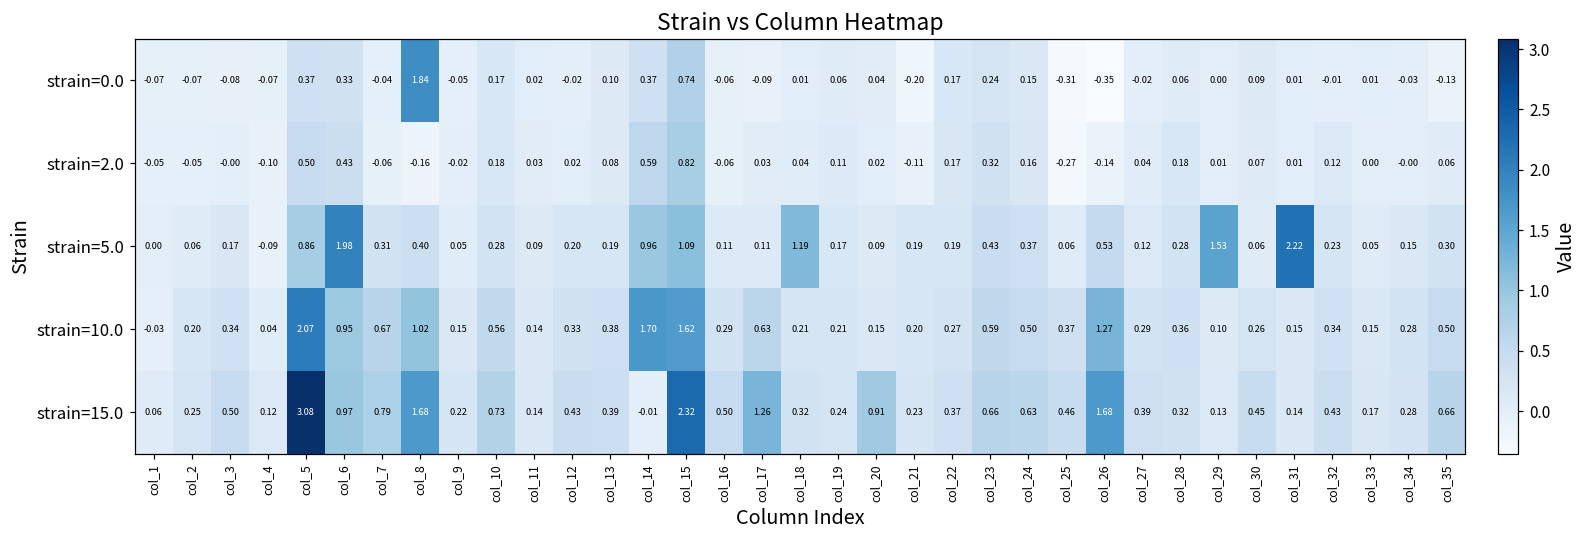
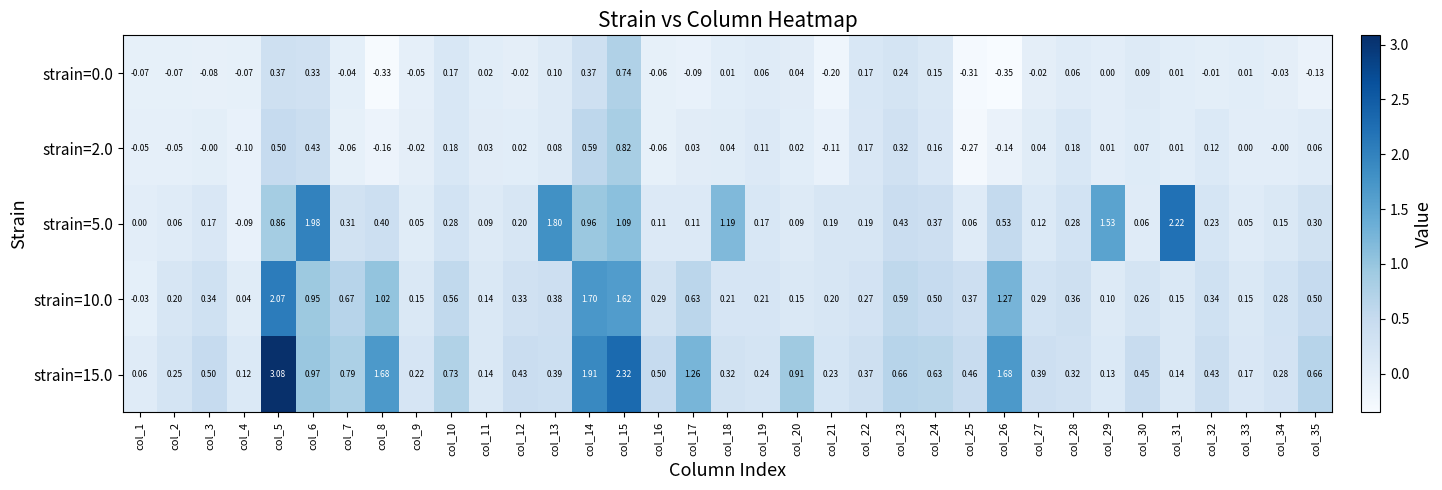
  {
    "strain=0.0": {
      "col_1": -0.07,
      "col_2": -0.07,
      "col_3": -0.08,
      "col_4": -0.07,
      "col_5": 0.37,
      "col_6": 0.33,
      "col_7": -0.04,
-     "col_8": 1.84,
+     "col_8": -0.33,
      "col_9": -0.05,
      "col_10": 0.17,
      "col_11": 0.02,
      "col_12": -0.02,
      "col_13": 0.10,
      "col_14": 0.37,
      "col_15": 0.74,
      "col_16": -0.06,
      "col_17": -0.09,
      "col_18": 0.01,
      "col_19": 0.06,
      "col_20": 0.04,
      "col_21": -0.20,
      "col_22": 0.17,
      "col_23": 0.24,
      "col_24": 0.15,
      "col_25": -0.31,
      "col_26": -0.35,
      "col_27": -0.02,
      "col_28": 0.06,
      "col_29": 0.00,
      "col_30": 0.09,
      "col_31": 0.01,
      "col_32": -0.01,
      "col_33": 0.01,
      "col_34": -0.03,
      "col_35": -0.13
    },
    "strain=2.0": {
      "col_1": -0.05,
      "col_2": -0.05,
      "col_3": -0.00,
      "col_4": -0.10,
      "col_5": 0.50,
      "col_6": 0.43,
      "col_7": -0.06,
      "col_8": -0.16,
      "col_9": -0.02,
      "col_10": 0.18,
      "col_11": 0.03,
      "col_12": 0.02,
      "col_13": 0.08,
      "col_14": 0.59,
      "col_15": 0.82,
      "col_16": -0.06,
      "col_17": 0.03,
      "col_18": 0.04,
      "col_19": 0.11,
      "col_20": 0.02,
      "col_21": -0.11,
      "col_22": 0.17,
      "col_23": 0.32,
      "col_24": 0.16,
      "col_25": -0.27,
      "col_26": -0.14,
      "col_27": 0.04,
      "col_28": 0.18,
      "col_29": 0.01,
      "col_30": 0.07,
      "col_31": 0.01,
      "col_32": 0.12,
      "col_33": 0.00,
      "col_34": -0.00,
      "col_35": 0.06
    },
    "strain=5.0": {
      "col_1": 0.00,
      "col_2": 0.06,
      "col_3": 0.17,
      "col_4": -0.09,
      "col_5": 0.86,
      "col_6": 1.98,
      "col_7": 0.31,
      "col_8": 0.40,
      "col_9": 0.05,
      "col_10": 0.28,
      "col_11": 0.09,
      "col_12": 0.20,
-     "col_13": 0.19,
+     "col_13": 1.80,
      "col_14": 0.96,
      "col_15": 1.09,
      "col_16": 0.11,
      "col_17": 0.11,
      "col_18": 1.19,
      "col_19": 0.17,
      "col_20": 0.09,
      "col_21": 0.19,
      "col_22": 0.19,
      "col_23": 0.43,
      "col_24": 0.37,
      "col_25": 0.06,
      "col_26": 0.53,
      "col_27": 0.12,
      "col_28": 0.28,
      "col_29": 1.53,
      "col_30": 0.06,
      "col_31": 2.22,
      "col_32": 0.23,
      "col_33": 0.05,
      "col_34": 0.15,
      "col_35": 0.30
    },
    "strain=10.0": {
      "col_1": -0.03,
      "col_2": 0.20,
      "col_3": 0.34,
      "col_4": 0.04,
      "col_5": 2.07,
      "col_6": 0.95,
      "col_7": 0.67,
      "col_8": 1.02,
      "col_9": 0.15,
      "col_10": 0.56,
      "col_11": 0.14,
      "col_12": 0.33,
      "col_13": 0.38,
      "col_14": 1.70,
      "col_15": 1.62,
      "col_16": 0.29,
      "col_17": 0.63,
      "col_18": 0.21,
      "col_19": 0.21,
      "col_20": 0.15,
      "col_21": 0.20,
      "col_22": 0.27,
      "col_23": 0.59,
      "col_24": 0.50,
      "col_25": 0.37,
      "col_26": 1.27,
      "col_27": 0.29,
      "col_28": 0.36,
      "col_29": 0.10,
      "col_30": 0.26,
      "col_31": 0.15,
      "col_32": 0.34,
      "col_33": 0.15,
      "col_34": 0.28,
      "col_35": 0.50
    },
    "strain=15.0": {
      "col_1": 0.06,
      "col_2": 0.25,
      "col_3": 0.50,
      "col_4": 0.12,
      "col_5": 3.08,
      "col_6": 0.97,
      "col_7": 0.79,
      "col_8": 1.68,
      "col_9": 0.22,
      "col_10": 0.73,
      "col_11": 0.14,
      "col_12": 0.43,
      "col_13": 0.39,
-     "col_14": -0.01,
+     "col_14": 1.91,
      "col_15": 2.32,
      "col_16": 0.50,
      "col_17": 1.26,
      "col_18": 0.32,
      "col_19": 0.24,
      "col_20": 0.91,
      "col_21": 0.23,
      "col_22": 0.37,
      "col_23": 0.66,
      "col_24": 0.63,
      "col_25": 0.46,
      "col_26": 1.68,
      "col_27": 0.39,
      "col_28": 0.32,
      "col_29": 0.13,
      "col_30": 0.45,
      "col_31": 0.14,
      "col_32": 0.43,
      "col_33": 0.17,
      "col_34": 0.28,
      "col_35": 0.66
    }
  }
